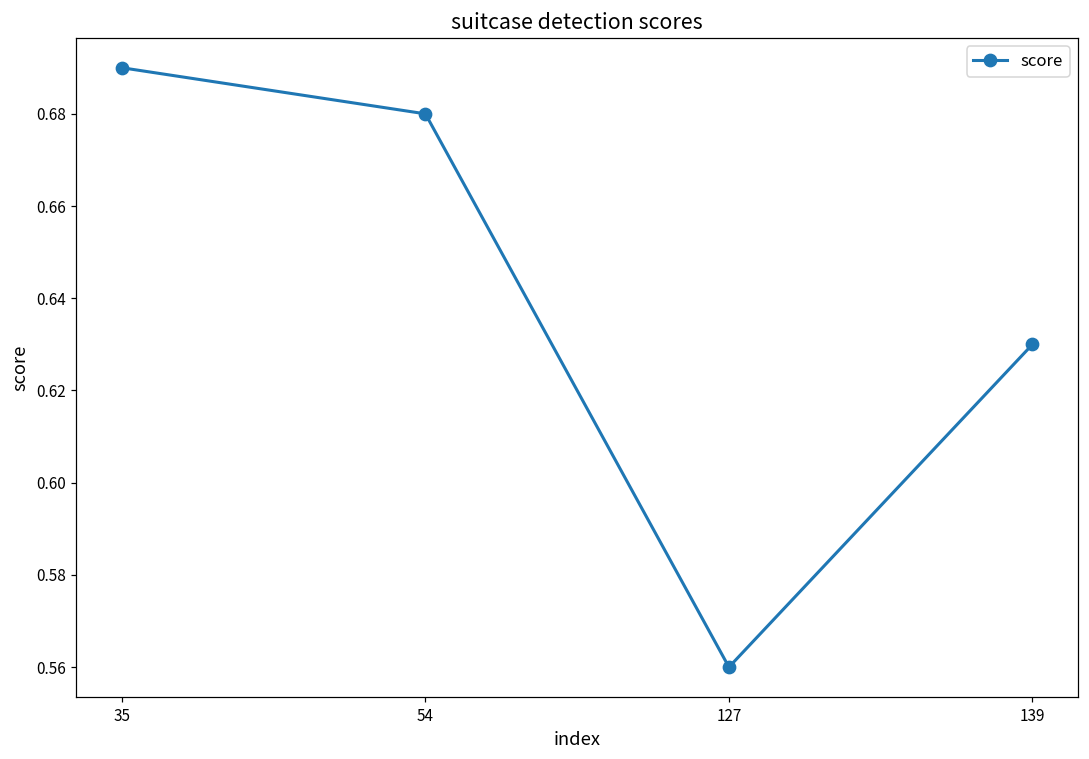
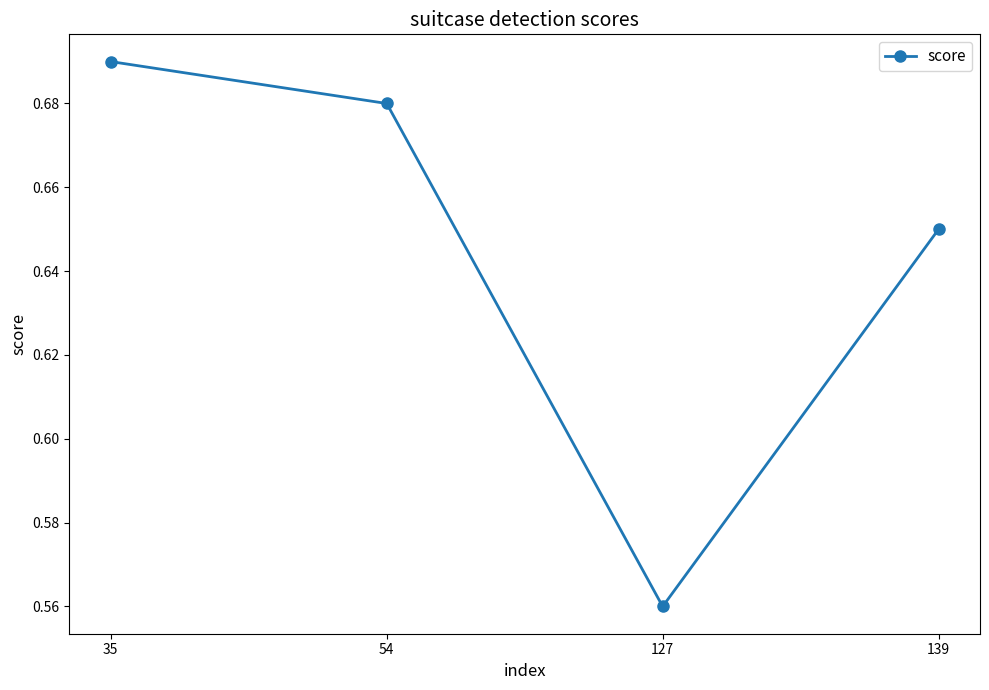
  {
    "35": 0.69,
    "54": 0.68,
    "127": 0.56,
-   "139": 0.63
+   "139": 0.65
  }
